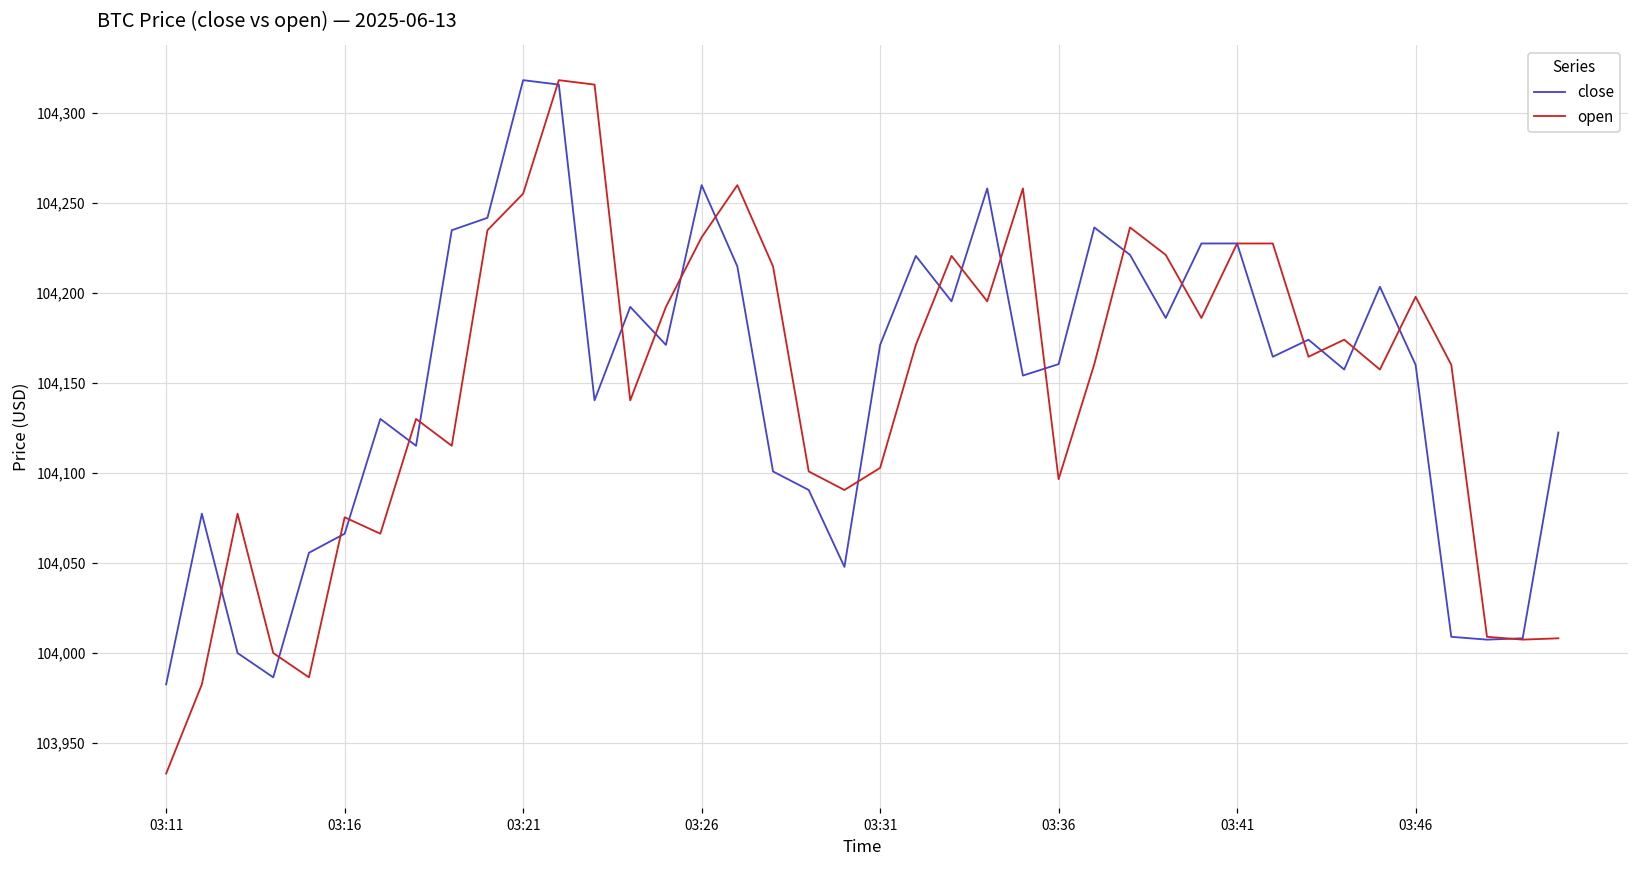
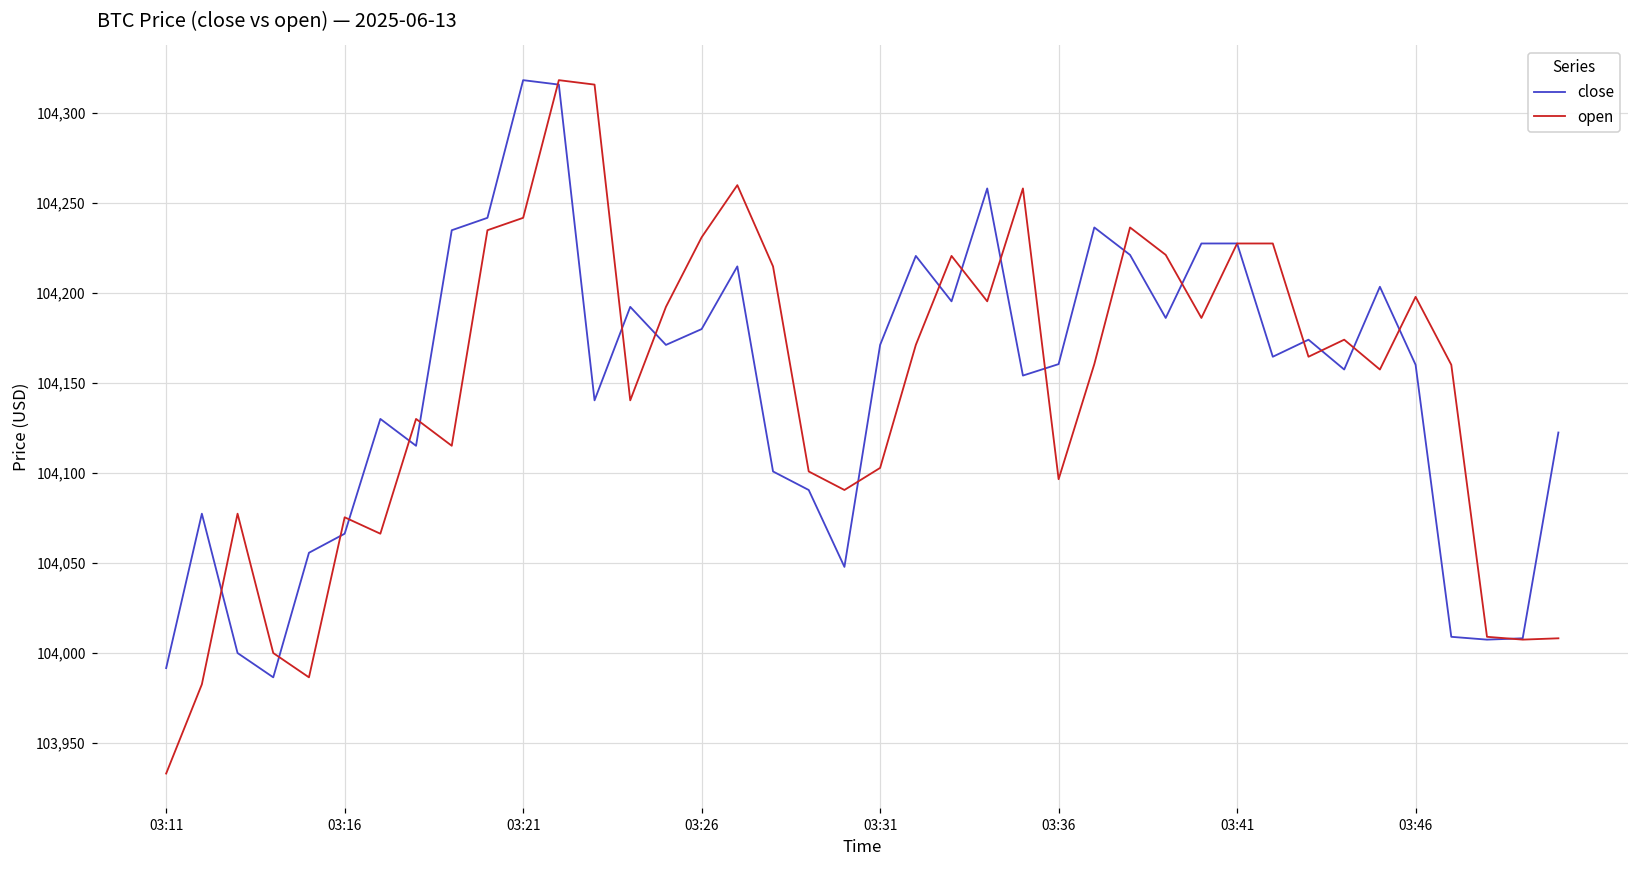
  {
    "close": {
-     "03:11": "103,983",
+     "03:11": "103,992",
      "03:16": "104,066",
      "03:21": "104,318",
-     "03:26": "104,260",
+     "03:26": "104,180",
      "03:31": "104,171",
      "03:36": "104,160",
      "03:46": "104,160"
    },
    "open": {
      "03:11": "103,933",
      "03:16": "104,075",
-     "03:21": "104,255",
+     "03:21": "104,242",
      "03:26": "104,231",
      "03:31": "104,103",
      "03:36": "104,097",
      "03:46": "104,198"
    }
  }
